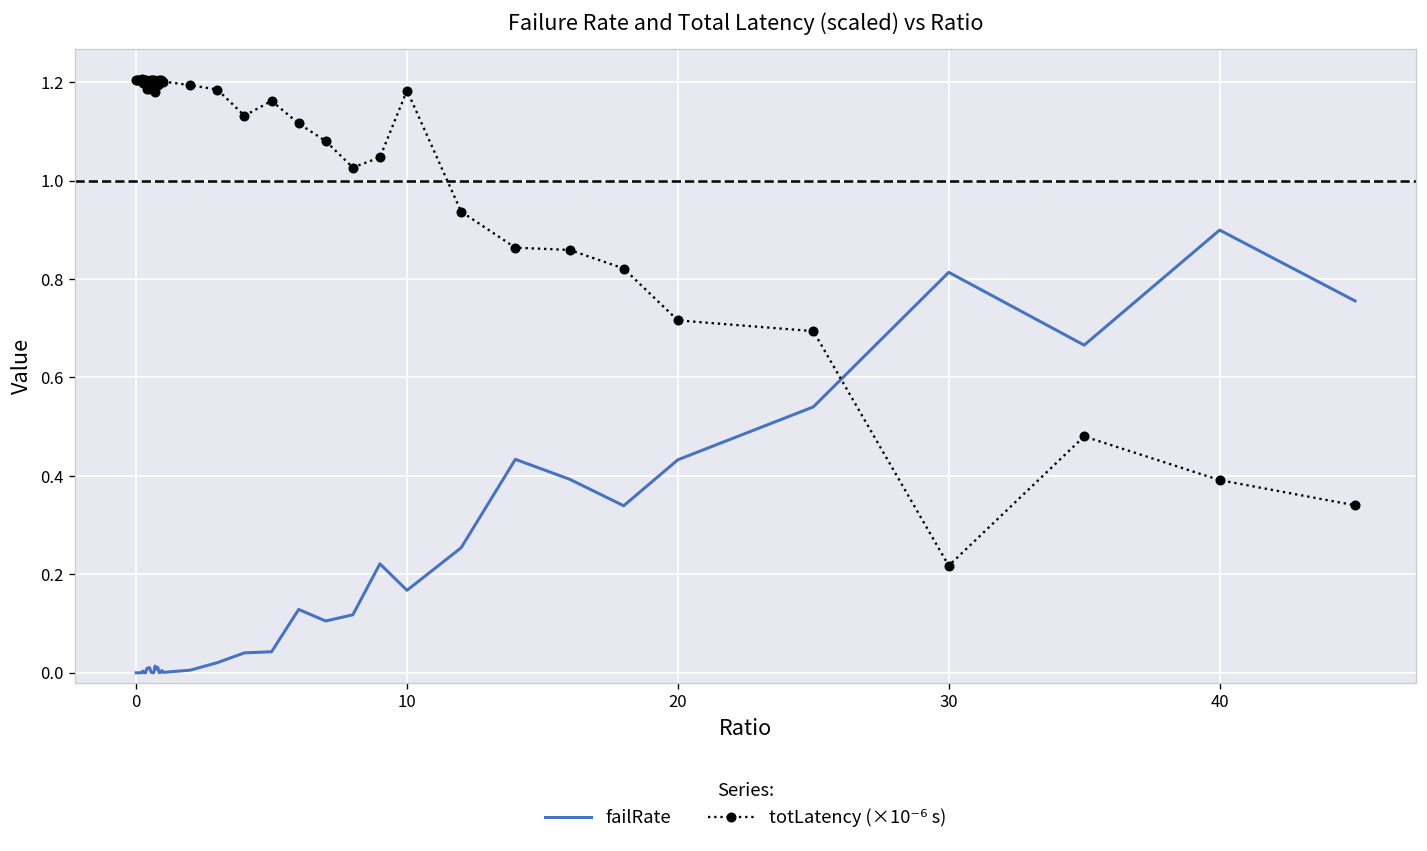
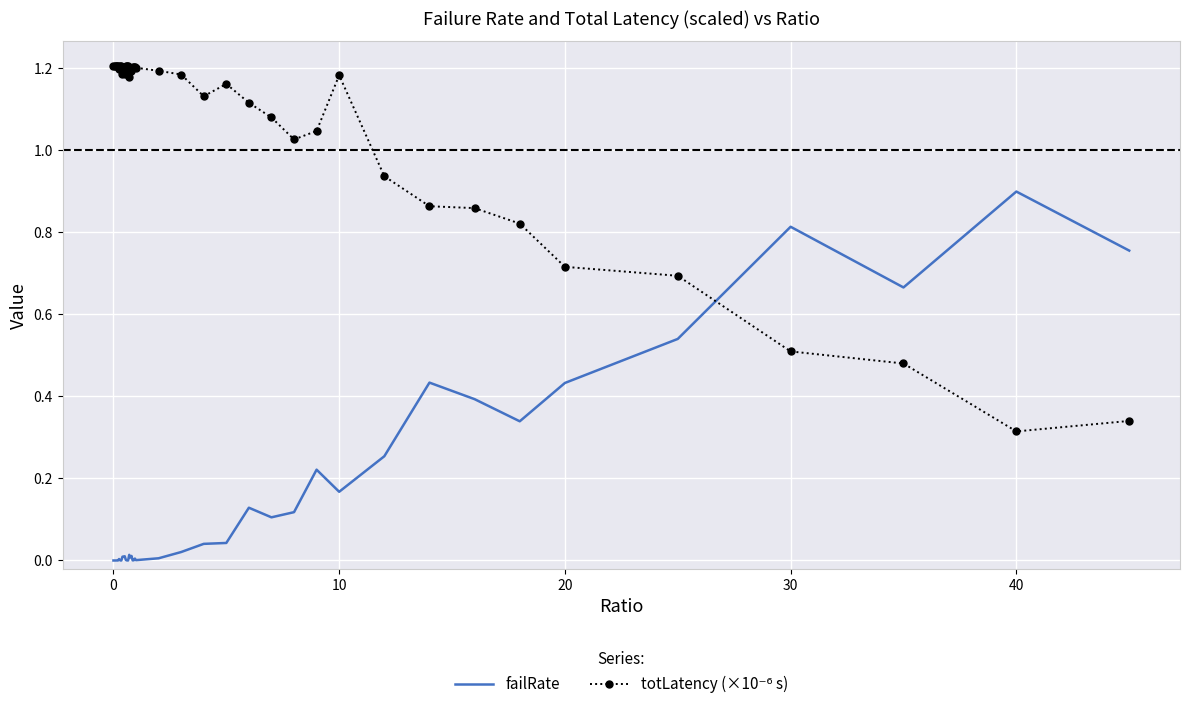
  {
    "failRate": {
      "0": 0.00,
      "10": 0.17,
      "20": 0.43,
      "30": 0.81,
      "40": 0.90
    },
    "totLatency (×10⁻⁶ s)": {
      "0": 1.21,
      "10": 1.18,
      "20": 0.72,
-     "30": 0.22,
-     "40": 0.39
+     "30": 0.51,
+     "40": 0.31
    }
  }
